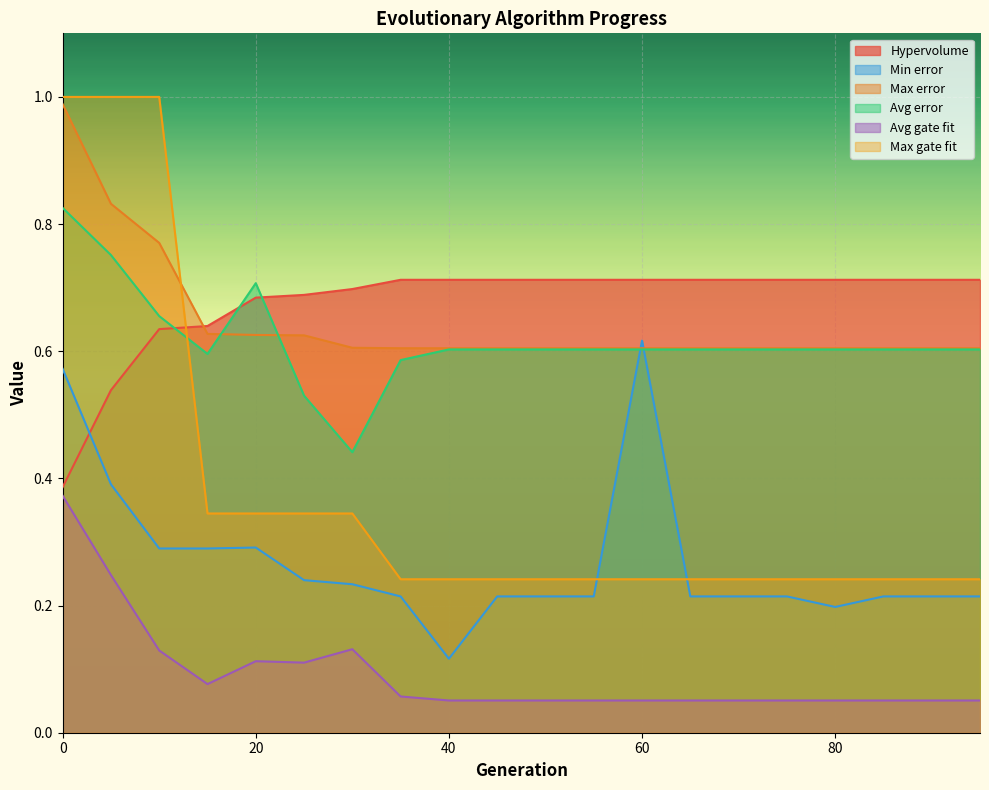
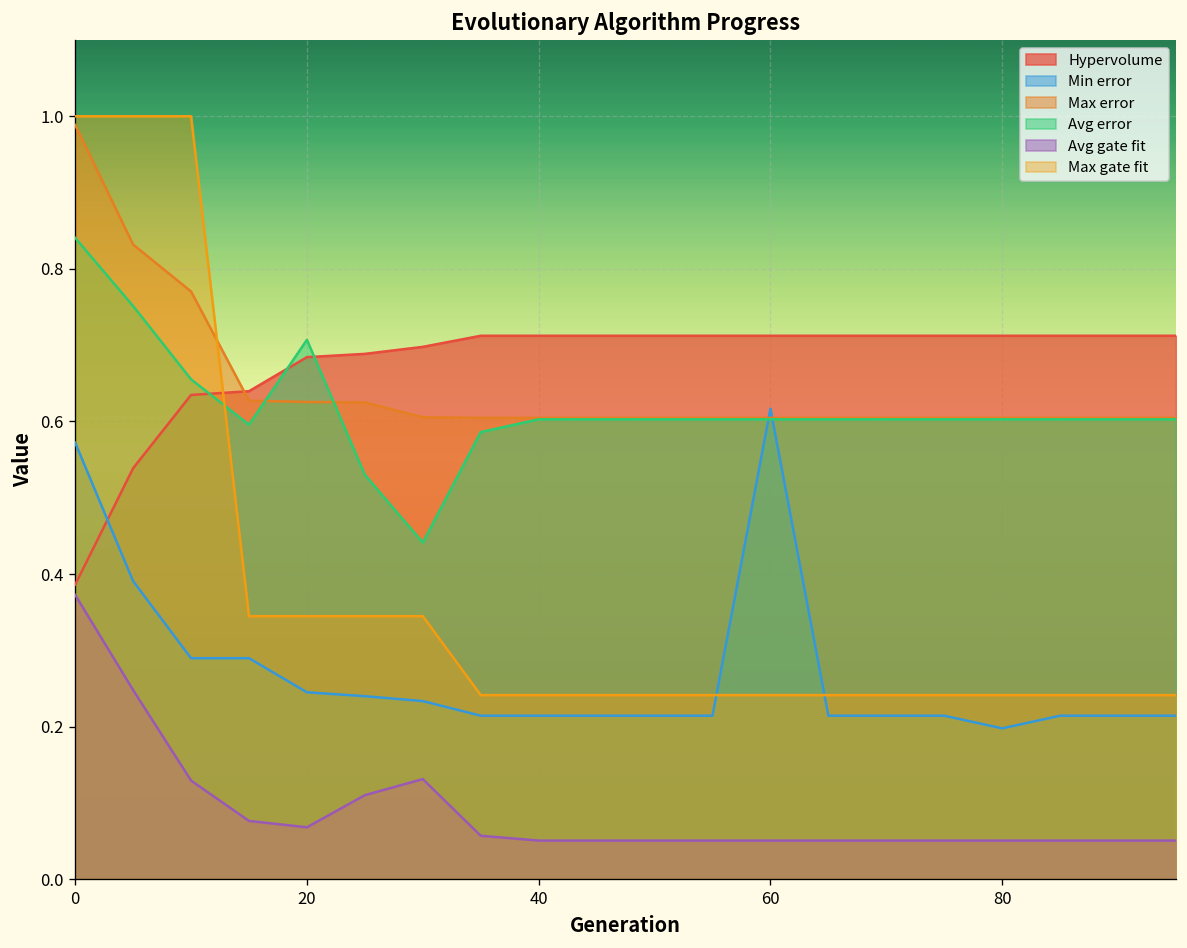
  {
    "Min error": {
      "0": 0.57,
-     "20": 0.29,
-     "40": 0.12,
+     "20": 0.25,
+     "40": 0.21,
      "60": 0.62,
      "80": 0.20
    },
    "Avg error": {
-     "0": 0.83,
+     "0": 0.84,
      "20": 0.71
    },
    "Avg gate fit": {
      "0": 0.37,
-     "20": 0.11,
+     "20": 0.07,
      "40": 0.05,
      "60": 0.05,
      "80": 0.05
    }
  }
